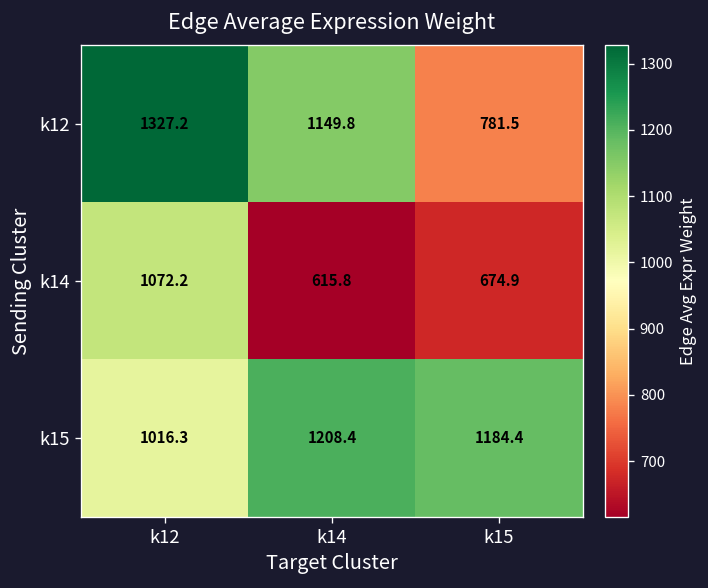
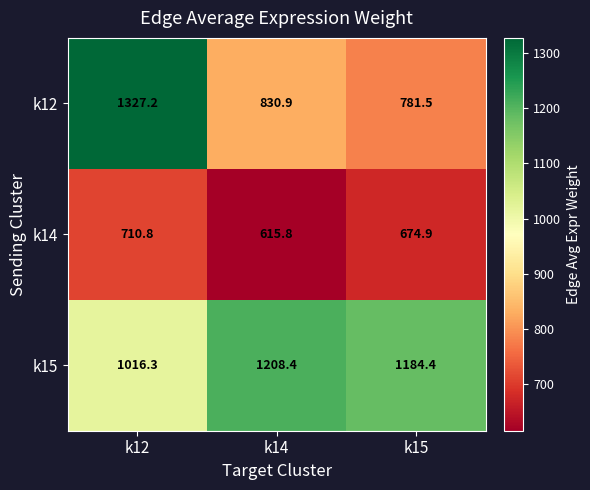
  {
    "k12": {
      "k12": 1327.2,
-     "k14": 1149.8,
+     "k14": 830.9,
      "k15": 781.5
    },
    "k14": {
-     "k12": 1072.2,
+     "k12": 710.8,
      "k14": 615.8,
      "k15": 674.9
    },
    "k15": {
      "k12": 1016.3,
      "k14": 1208.4,
      "k15": 1184.4
    }
  }
